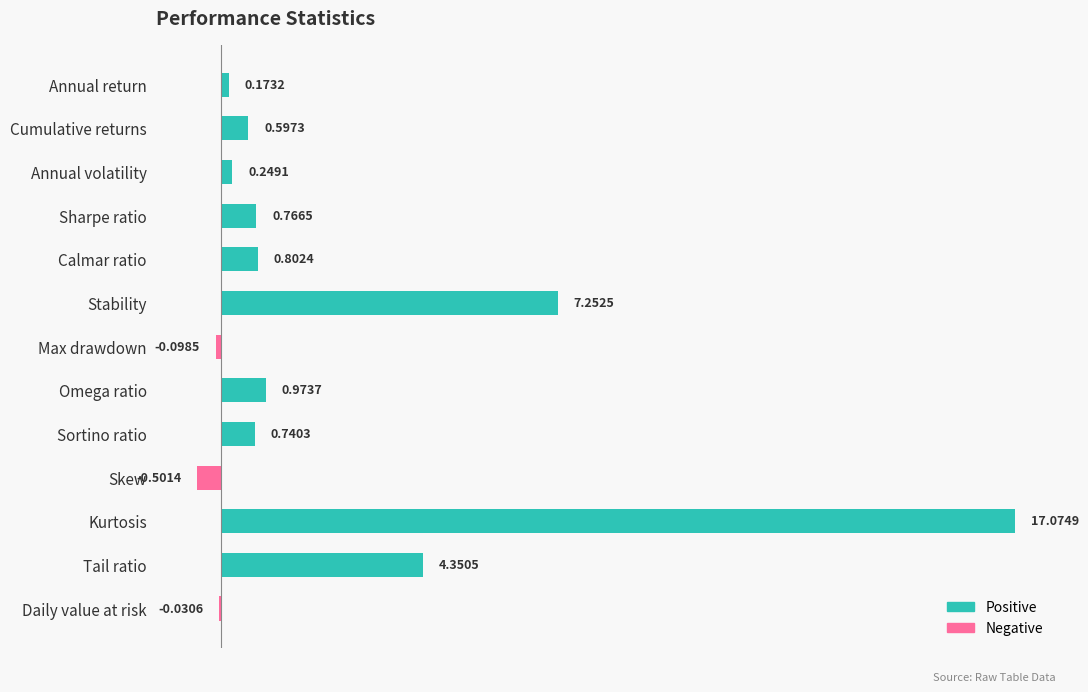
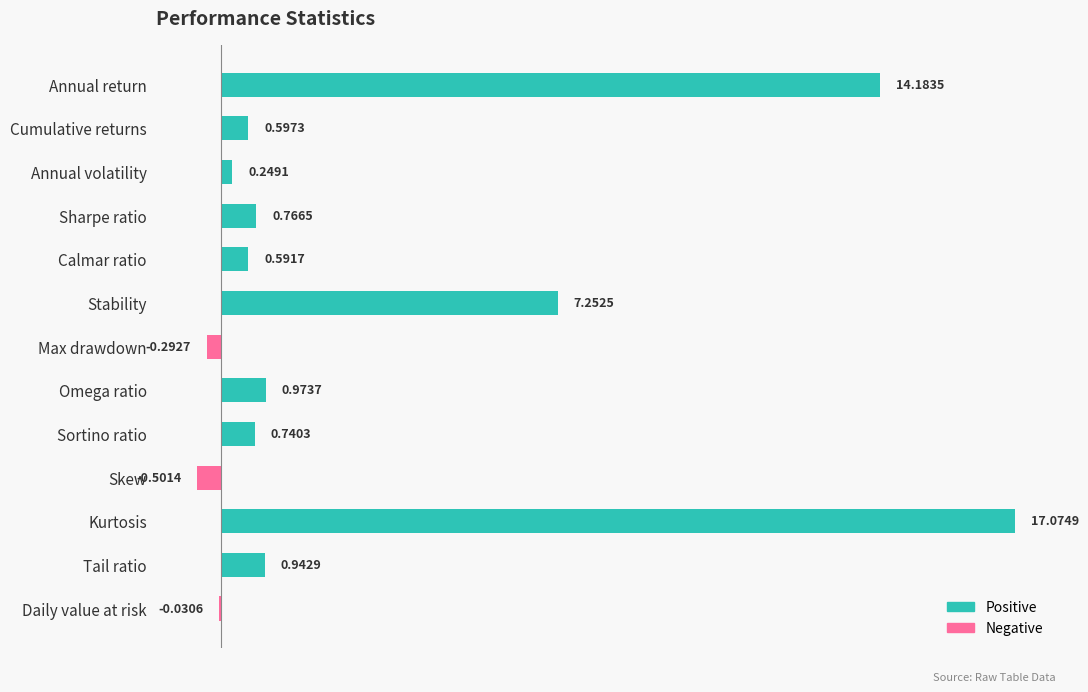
  {
-   "Annual return": 0.1732,
+   "Annual return": 14.1835,
    "Cumulative returns": 0.5973,
    "Annual volatility": 0.2491,
    "Sharpe ratio": 0.7665,
-   "Calmar ratio": 0.8024,
+   "Calmar ratio": 0.5917,
    "Stability": 7.2525,
-   "Max drawdown": -0.0985,
+   "Max drawdown": -0.2927,
    "Omega ratio": 0.9737,
    "Sortino ratio": 0.7403,
    "Skew": -0.5014,
    "Kurtosis": 17.0749,
-   "Tail ratio": 4.3505,
+   "Tail ratio": 0.9429,
    "Daily value at risk": -0.0306
  }
